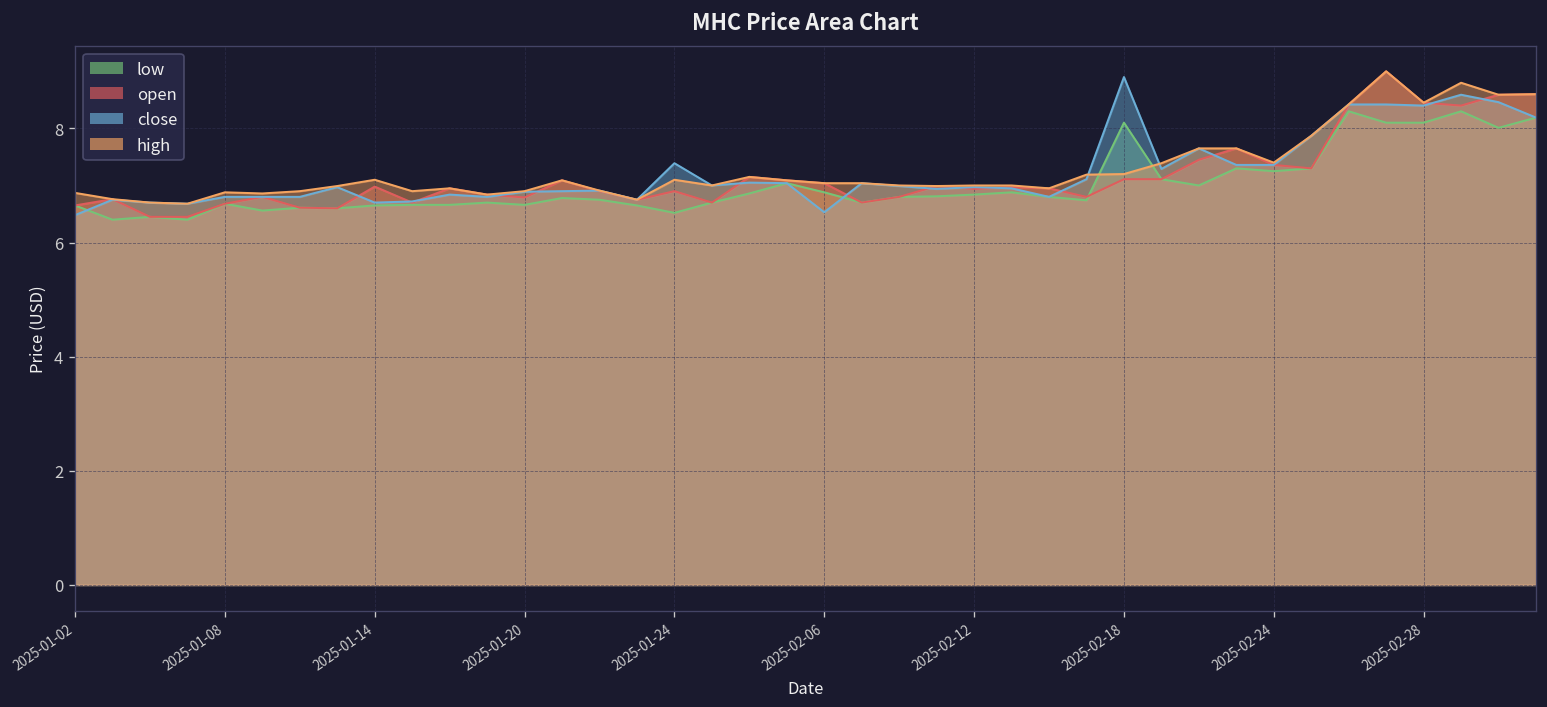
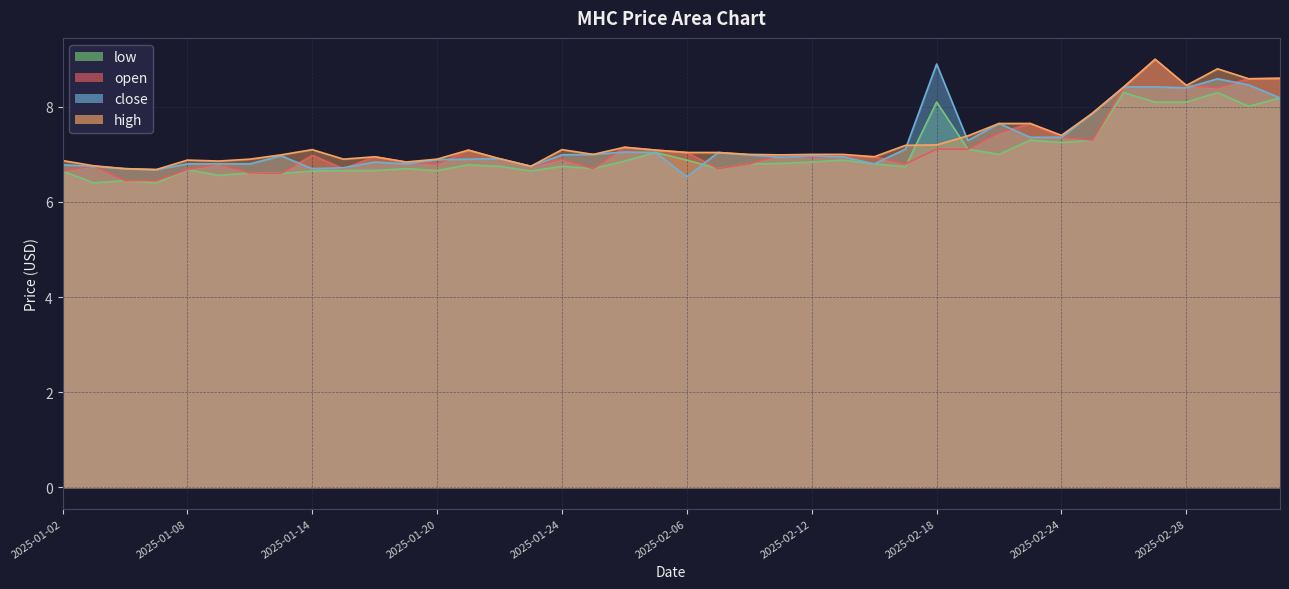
  {
    "low": {
      "2025-01-20": 6.7,
-     "2025-01-24": 6.5,
+     "2025-01-24": 6.8,
      "2025-02-06": 6.9,
      "2025-02-12": 6.8,
      "2025-02-18": 8.1,
      "2025-02-24": 7.3,
      "2025-02-28": 8.1
    },
    "close": {
-     "2025-01-02": 6.5,
+     "2025-01-02": 6.8,
      "2025-01-08": 6.8,
-     "2025-01-24": 7.4,
+     "2025-01-24": 7.0,
      "2025-02-06": 6.5,
      "2025-02-18": 8.9
    }
  }
